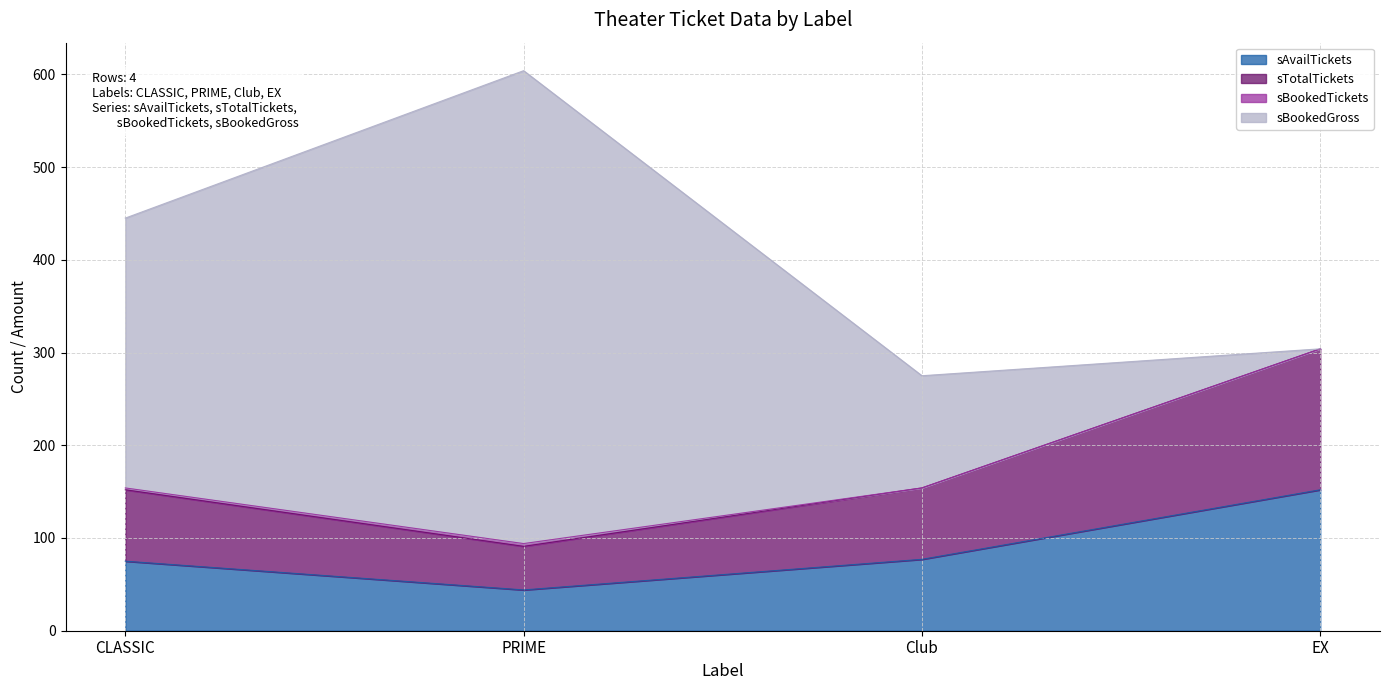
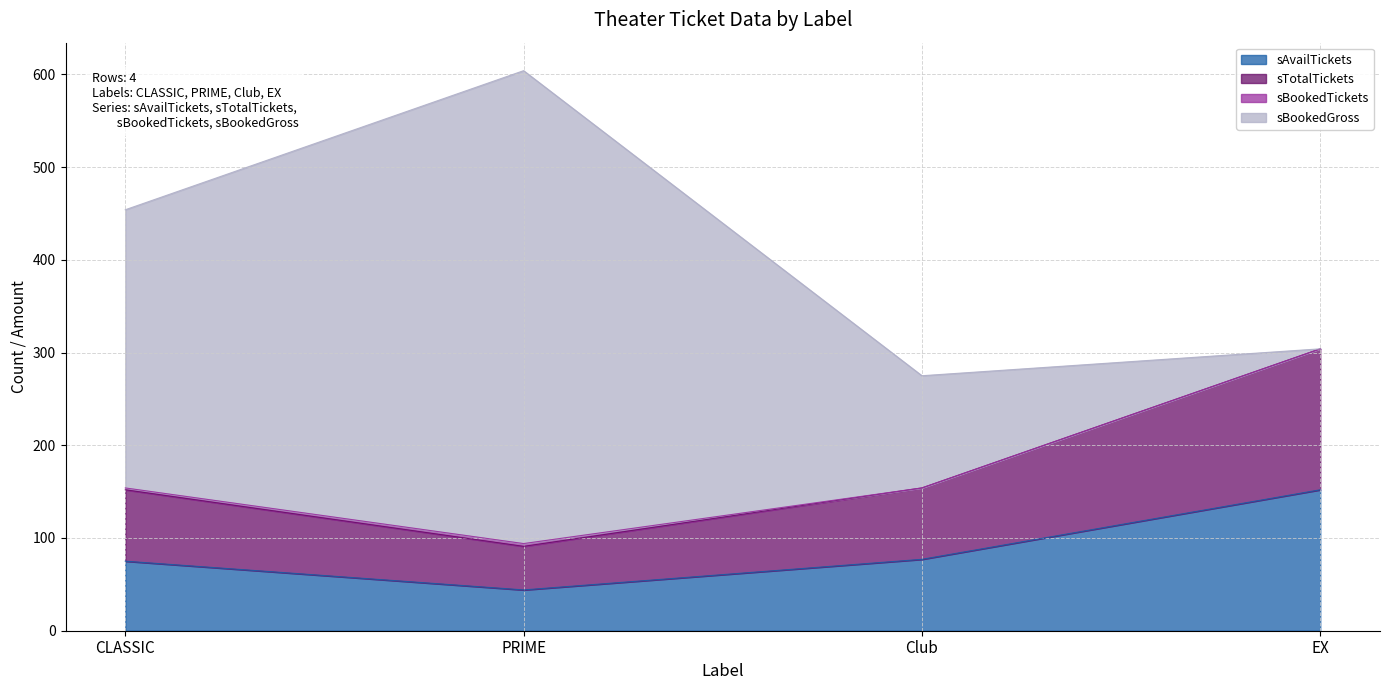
  {
    "sAvailTickets": {
      "CLASSIC": 80,
      "PRIME": 40,
      "Club": 80,
      "EX": 150
    },
    "sTotalTickets": {
      "PRIME": 50
    },
    "sBookedTickets": {
      "PRIME": 0
    },
    "sBookedGross": {
-     "CLASSIC": 290,
+     "CLASSIC": 300,
      "PRIME": 510,
      "Club": 120
    }
  }
